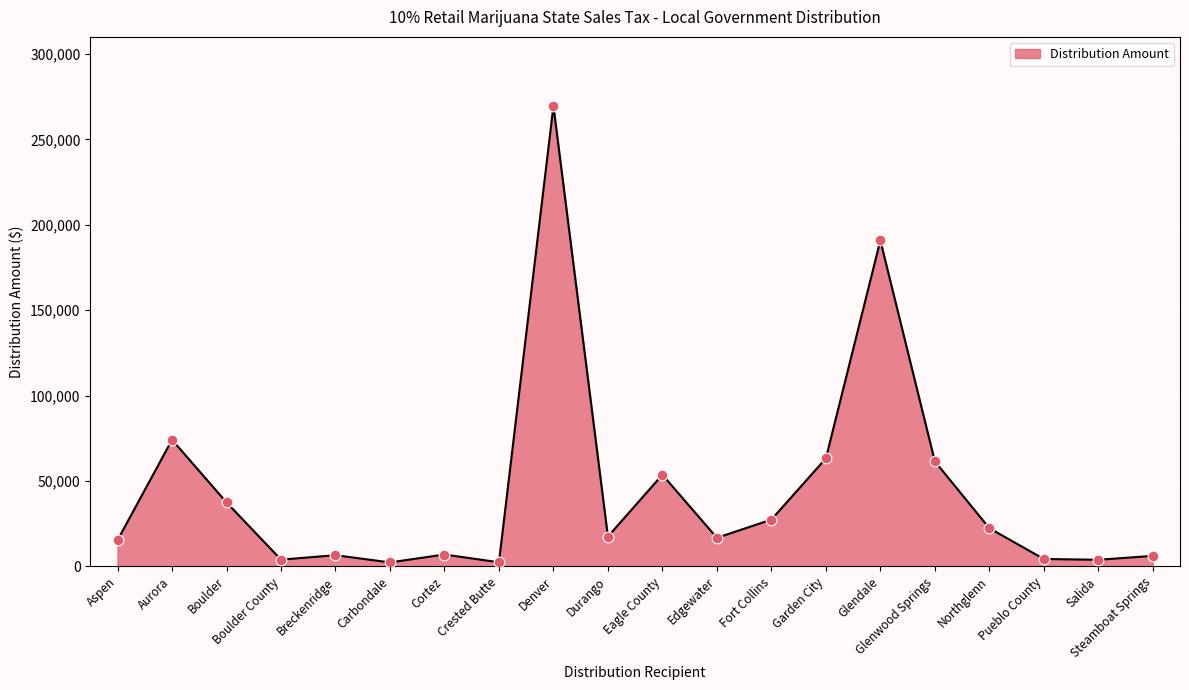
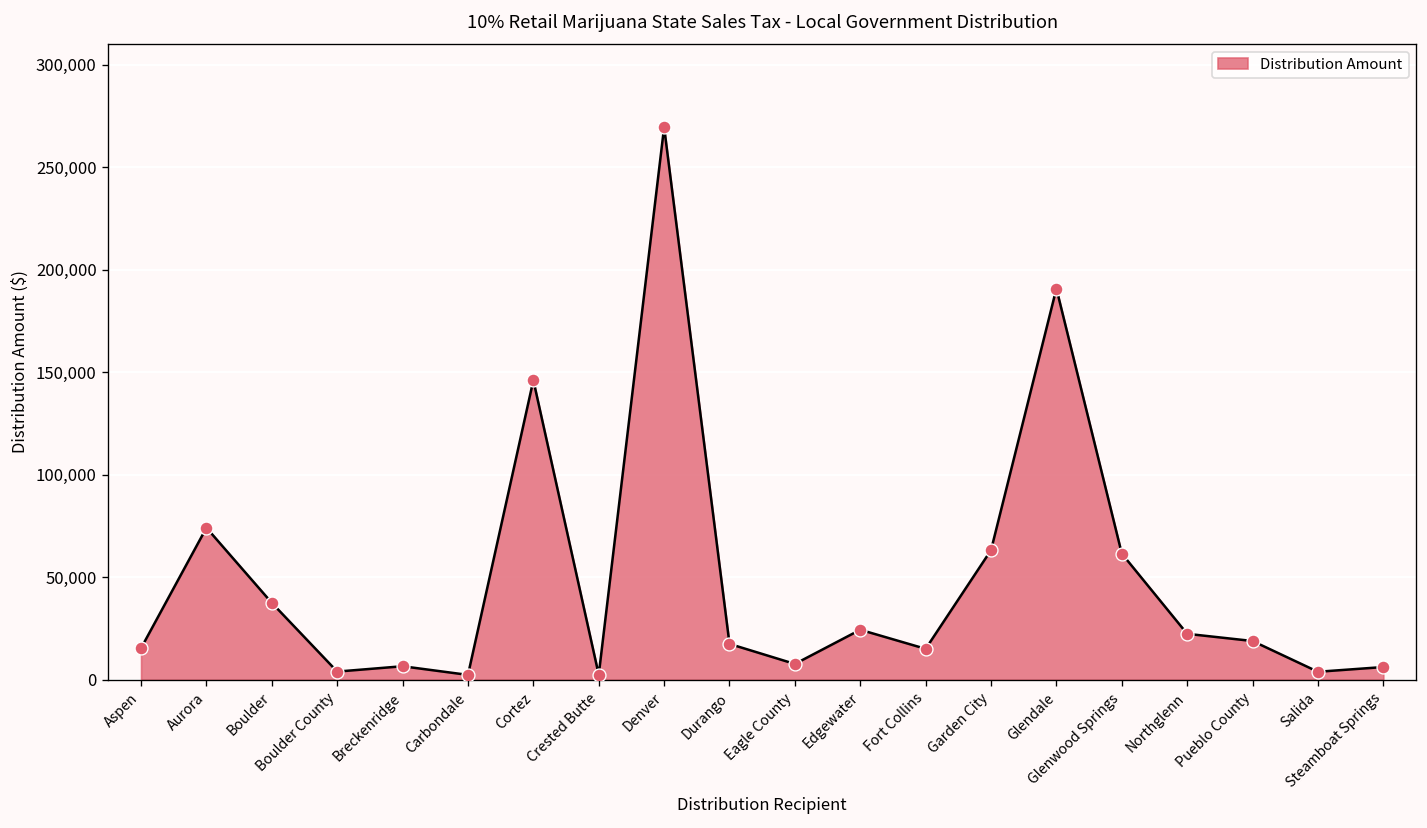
  {
    "Aspen": "15,000",
    "Aurora": "74,000",
    "Boulder": "37,000",
    "Boulder County": "4,000",
    "Breckenridge": "7,000",
    "Carbondale": "2,000",
-   "Cortez": "7,000",
+   "Cortez": "146,000",
    "Crested Butte": "2,000",
    "Denver": "270,000",
    "Durango": "17,000",
-   "Eagle County": "54,000",
-   "Edgewater": "17,000",
-   "Fort Collins": "27,000",
+   "Eagle County": "8,000",
+   "Edgewater": "24,000",
+   "Fort Collins": "15,000",
    "Garden City": "63,000",
    "Glendale": "191,000",
    "Glenwood Springs": "62,000",
    "Northglenn": "22,000",
-   "Pueblo County": "4,000",
+   "Pueblo County": "19,000",
    "Salida": "4,000",
    "Steamboat Springs": "6,000"
  }
